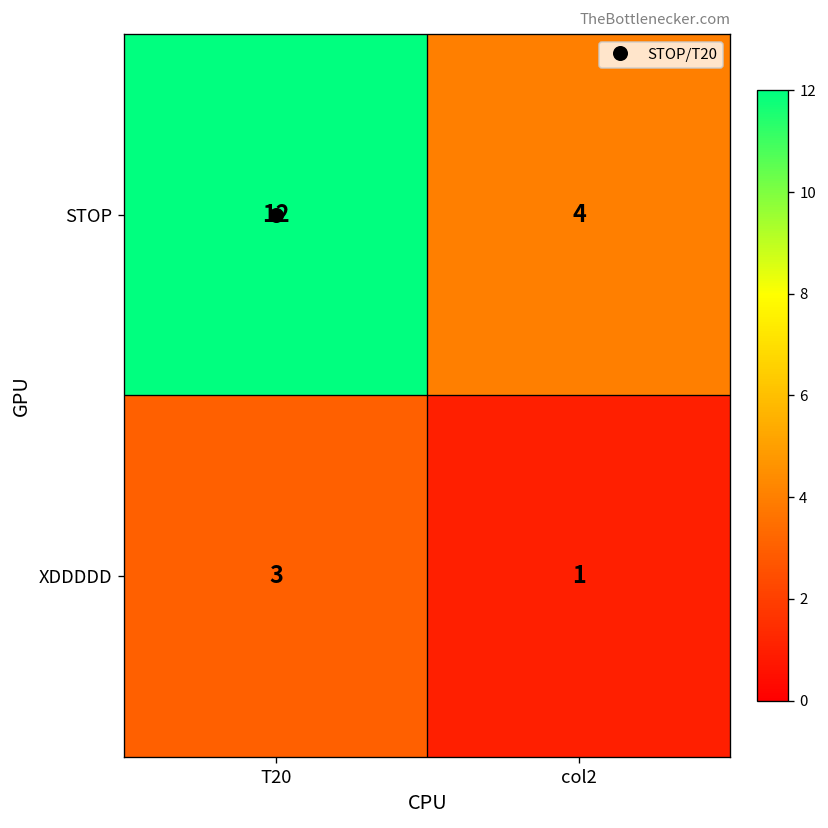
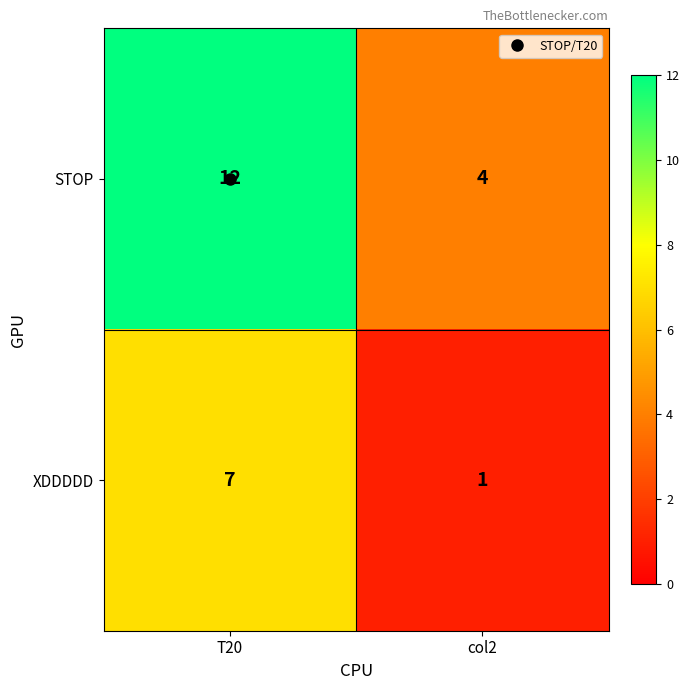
  {
    "STOP": {
      "col2": 4
    },
    "XDDDDD": {
-     "T20": 3,
+     "T20": 7,
      "col2": 1
    }
  }
